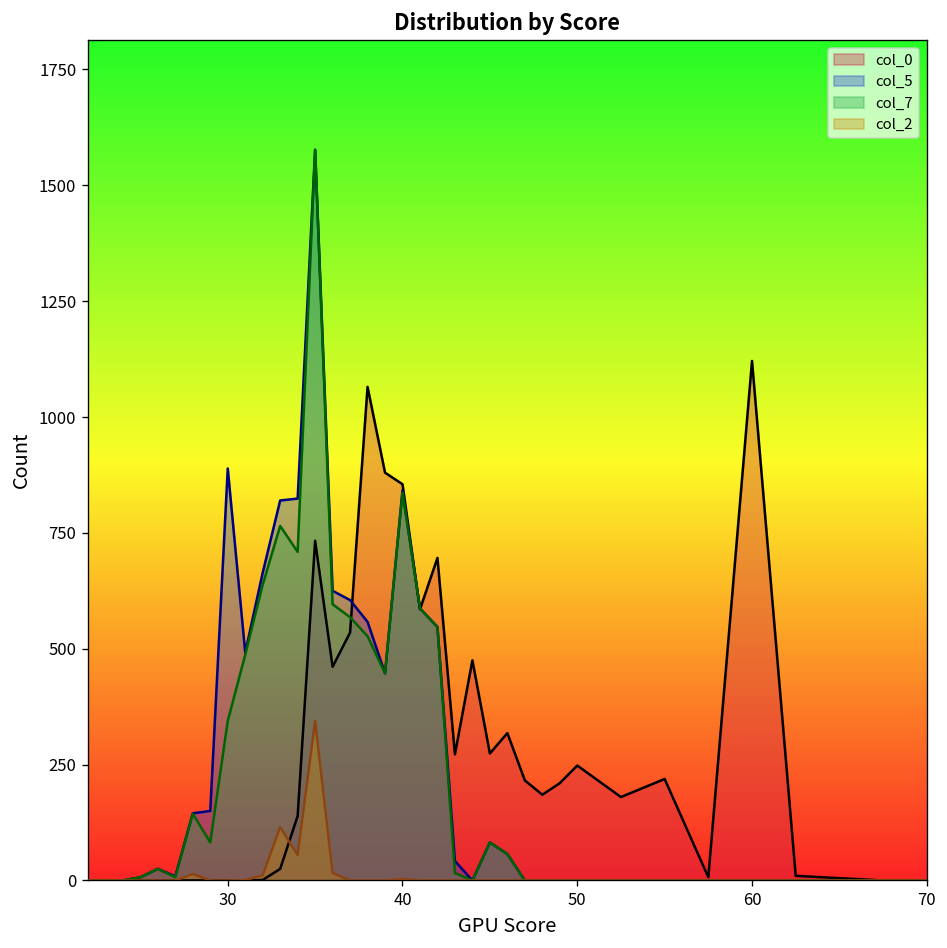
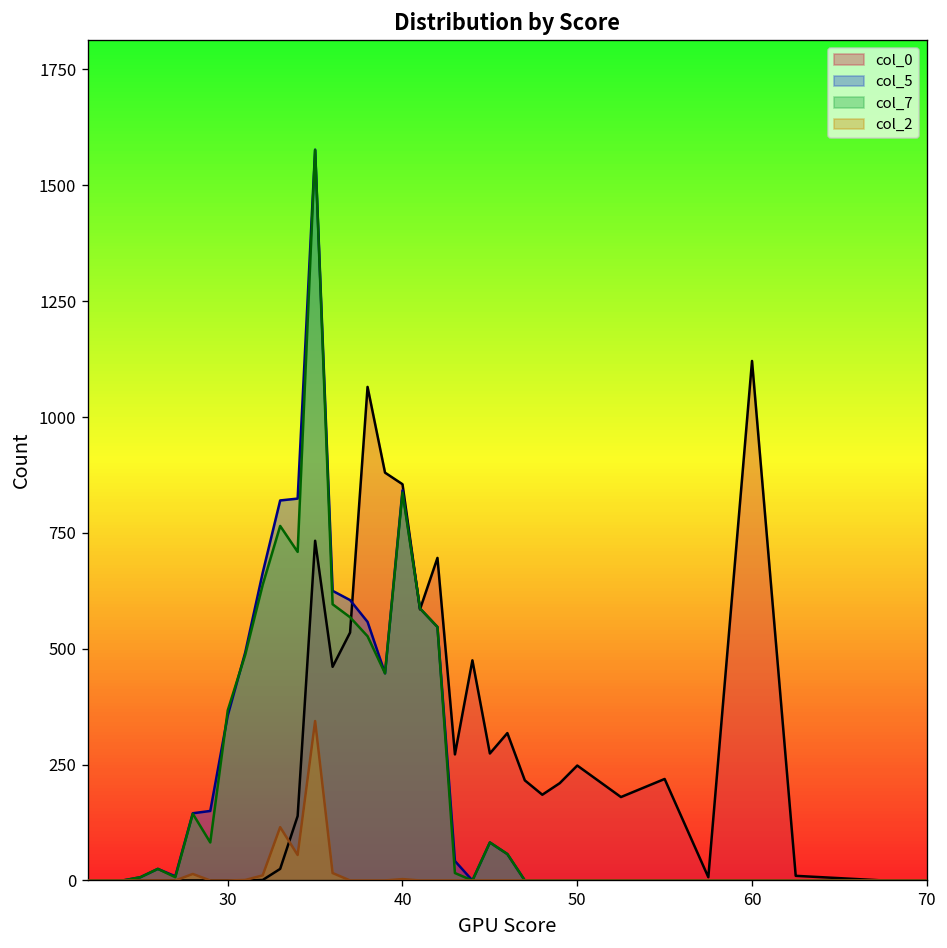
  {
    "col_0": {
      "40": 860,
      "50": 250,
      "60": 1120
    },
    "col_5": {
-     "30": 890
+     "30": 360
    },
    "col_7": {
-     "30": 340
+     "30": 370
    },
    "col_2": {
      "40": 0
    }
  }
